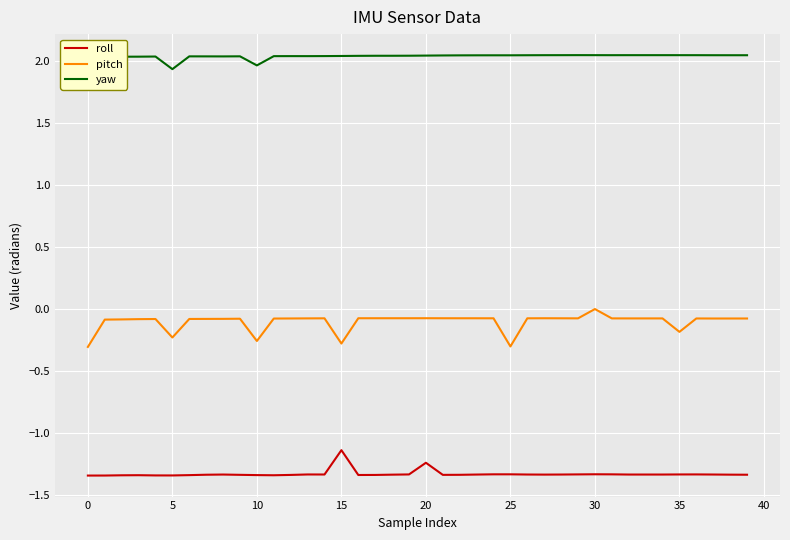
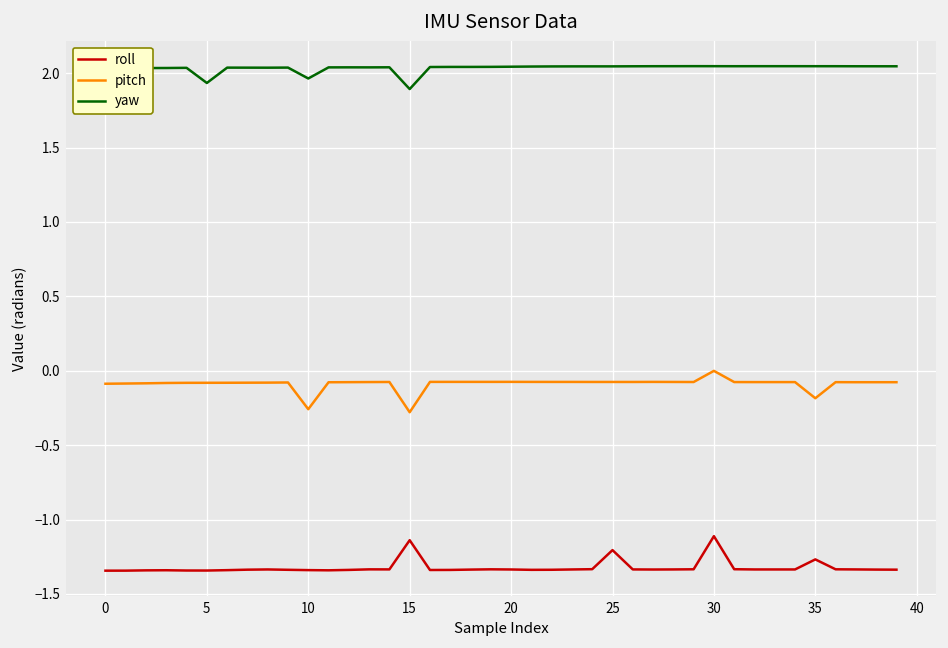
  {
    "roll": {
      "0": -1.34,
      "5": -1.34,
      "10": -1.34,
      "15": -1.14,
-     "20": -1.24,
-     "25": -1.33,
-     "30": -1.33,
-     "35": -1.33
+     "20": -1.34,
+     "25": -1.21,
+     "30": -1.11,
+     "35": -1.27
    },
    "pitch": {
-     "0": -0.31,
-     "5": -0.23,
+     "0": -0.09,
+     "5": -0.08,
      "10": -0.26,
      "15": -0.28,
      "20": -0.07,
-     "25": -0.30,
+     "25": -0.08,
      "30": 0.00,
      "35": -0.18
    },
    "yaw": {
      "5": 1.93,
      "10": 1.96,
-     "15": 2.04,
+     "15": 1.89,
      "20": 2.04,
      "25": 2.05,
      "30": 2.05,
      "35": 2.05
    }
  }
